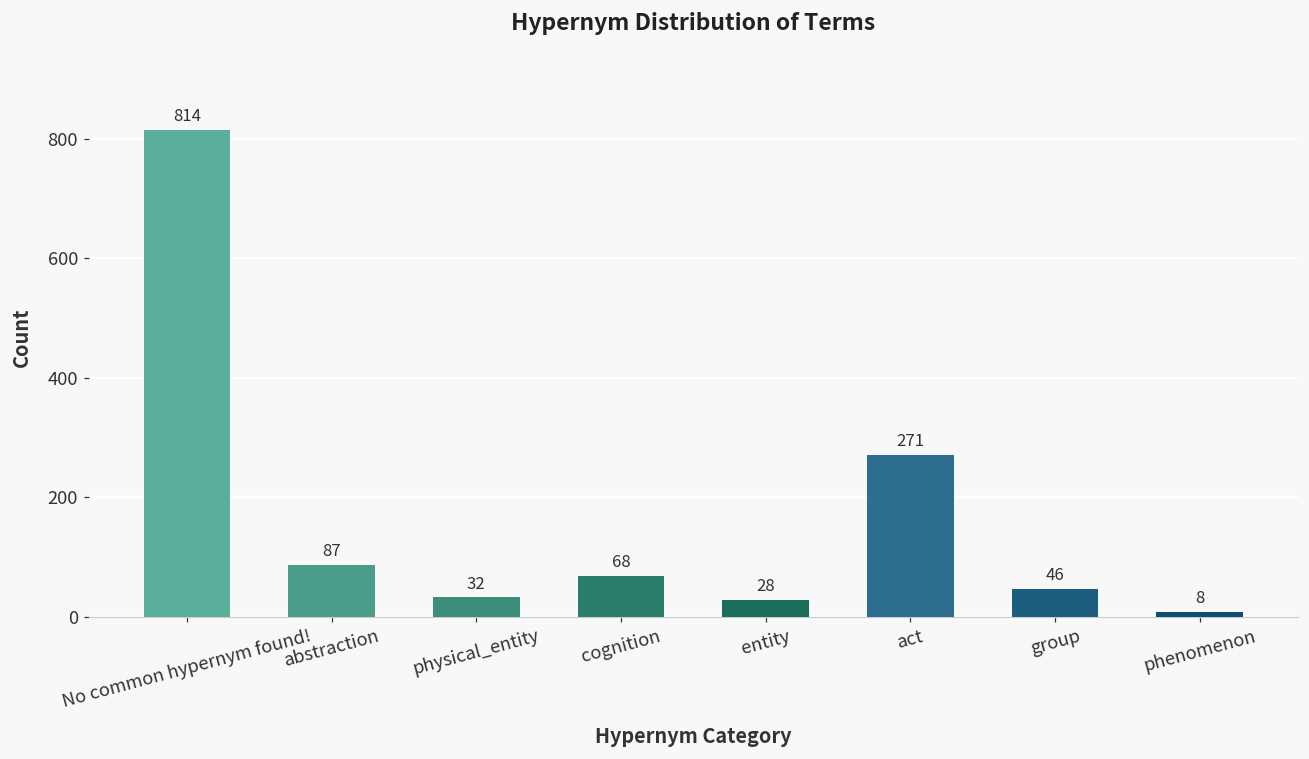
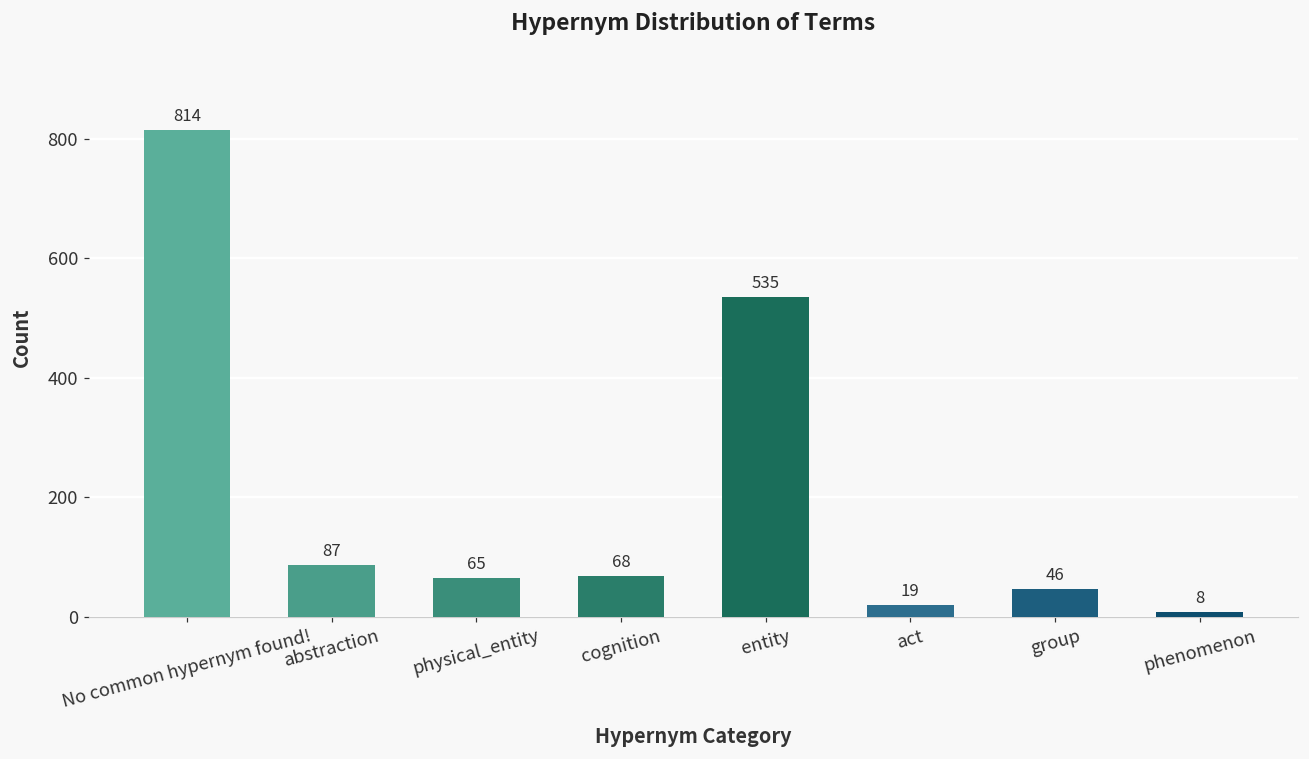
  {
    "No common hypernym found!": 814,
    "abstraction": 87,
-   "physical_entity": 32,
+   "physical_entity": 65,
    "cognition": 68,
-   "entity": 28,
-   "act": 271,
+   "entity": 535,
+   "act": 19,
    "group": 46,
    "phenomenon": 8
  }
